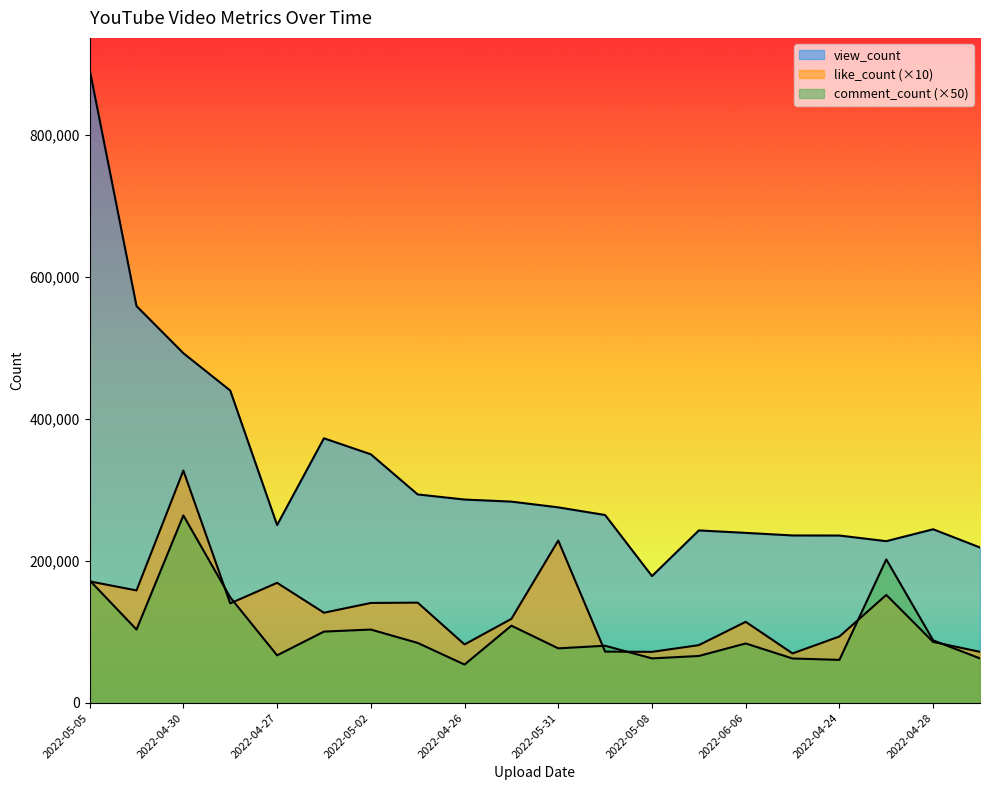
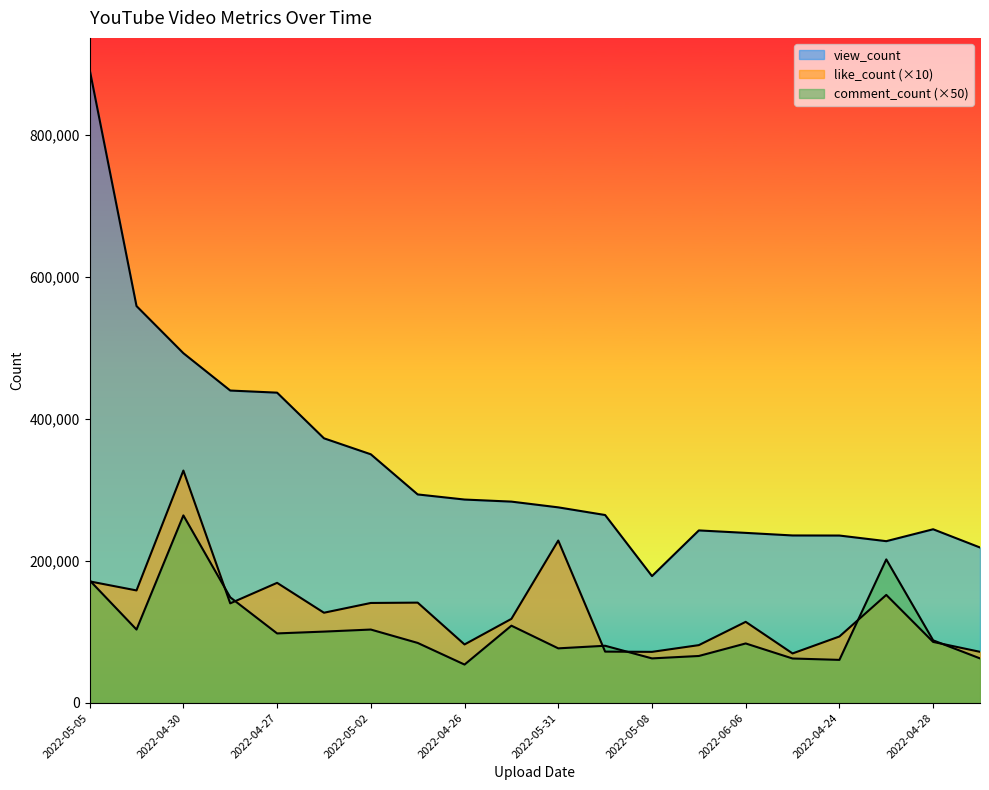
  {
    "view_count": {
      "2022-05-05": "890,000",
      "2022-04-30": "490,000",
-     "2022-04-27": "250,000",
+     "2022-04-27": "440,000",
      "2022-05-02": "350,000",
      "2022-04-26": "290,000",
      "2022-05-31": "280,000",
      "2022-05-08": "180,000",
      "2022-06-06": "240,000",
      "2022-04-24": "240,000",
      "2022-04-28": "240,000"
    },
    "like_count (×10)": {
      "2022-04-30": "330,000",
      "2022-04-27": "170,000",
      "2022-05-02": "140,000",
      "2022-04-26": "80,000",
      "2022-05-31": "230,000",
      "2022-05-08": "70,000",
      "2022-06-06": "110,000",
      "2022-04-24": "90,000"
    },
    "comment_count (×50)": {
      "2022-04-30": "260,000",
-     "2022-04-27": "70,000",
+     "2022-04-27": "100,000",
      "2022-05-02": "100,000",
      "2022-04-26": "50,000",
      "2022-05-31": "80,000",
      "2022-05-08": "60,000",
      "2022-06-06": "80,000",
      "2022-04-24": "60,000"
    }
  }
